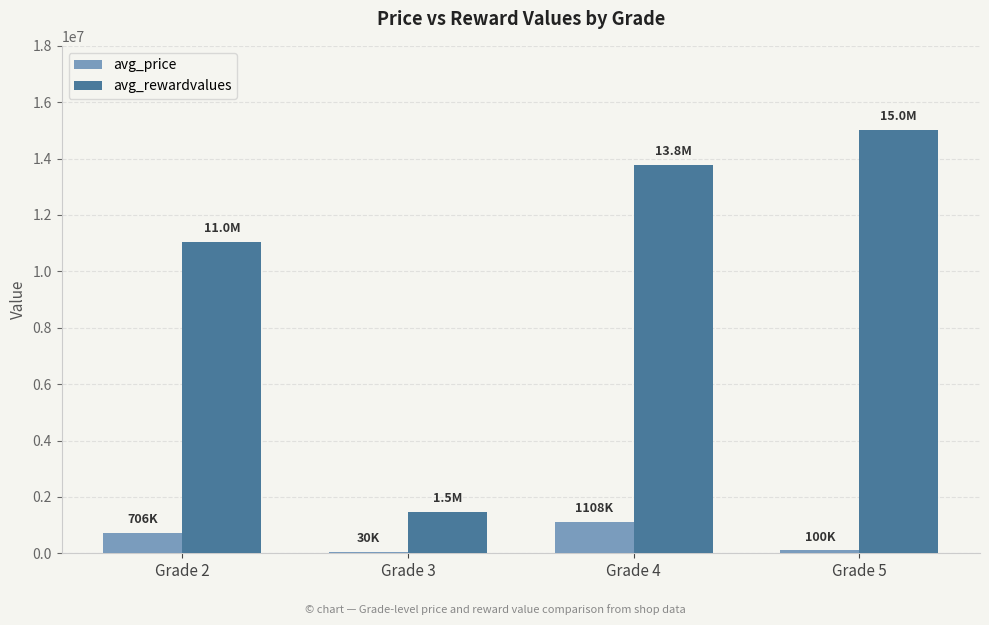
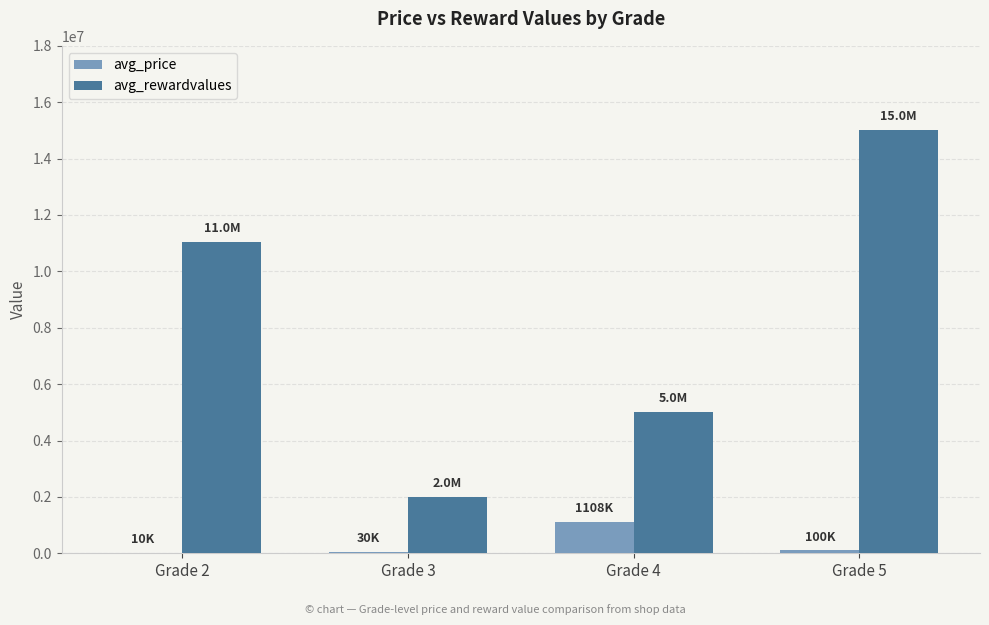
  {
    "avg_price": {
-     "Grade 2": "706K",
+     "Grade 2": "10K",
      "Grade 3": "30K",
      "Grade 4": "1108K",
      "Grade 5": "100K"
    },
    "avg_rewardvalues": {
      "Grade 2": "11.0M",
-     "Grade 3": "1.5M",
-     "Grade 4": "13.8M",
+     "Grade 3": "2.0M",
+     "Grade 4": "5.0M",
      "Grade 5": "15.0M"
    }
  }
